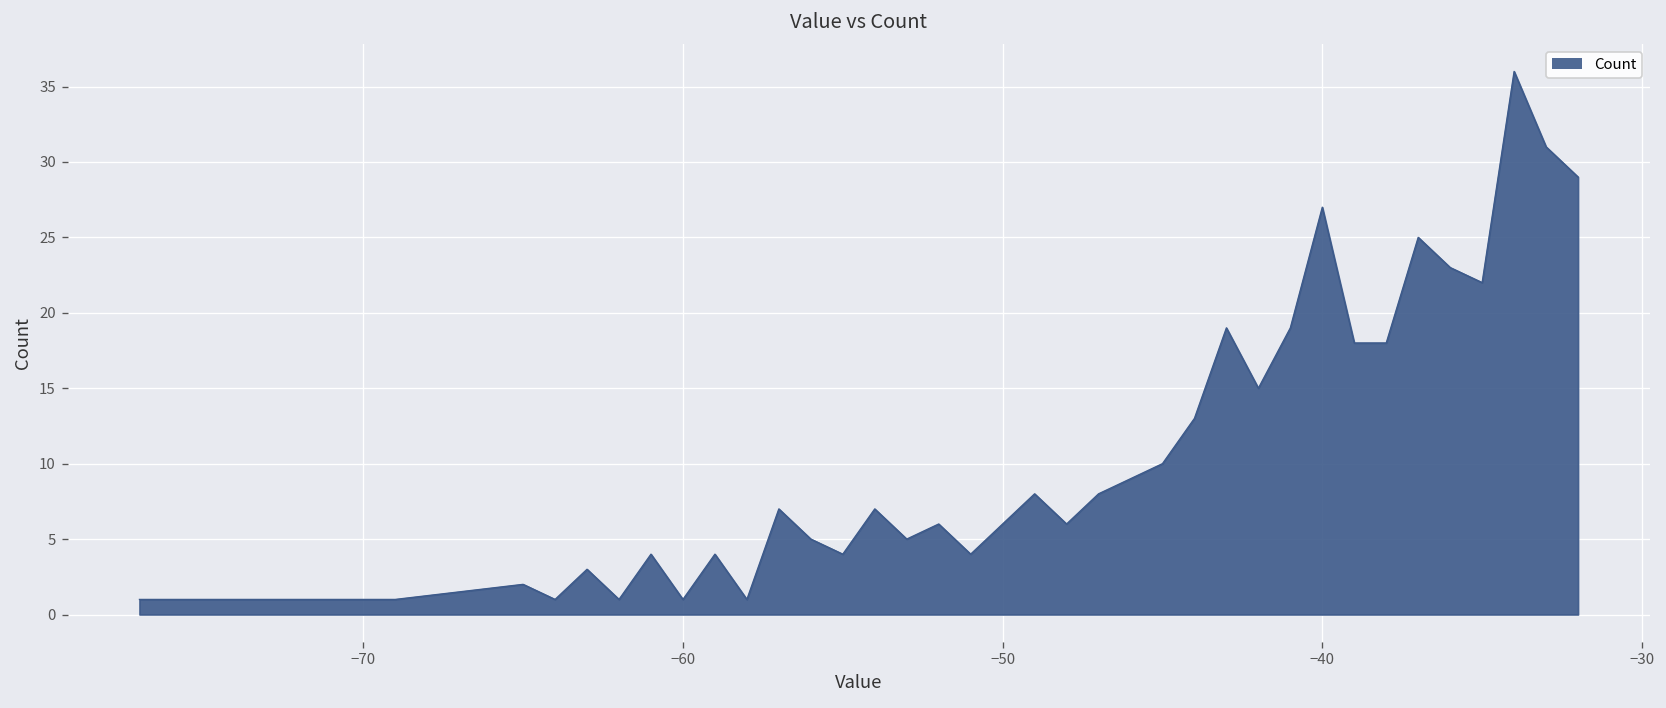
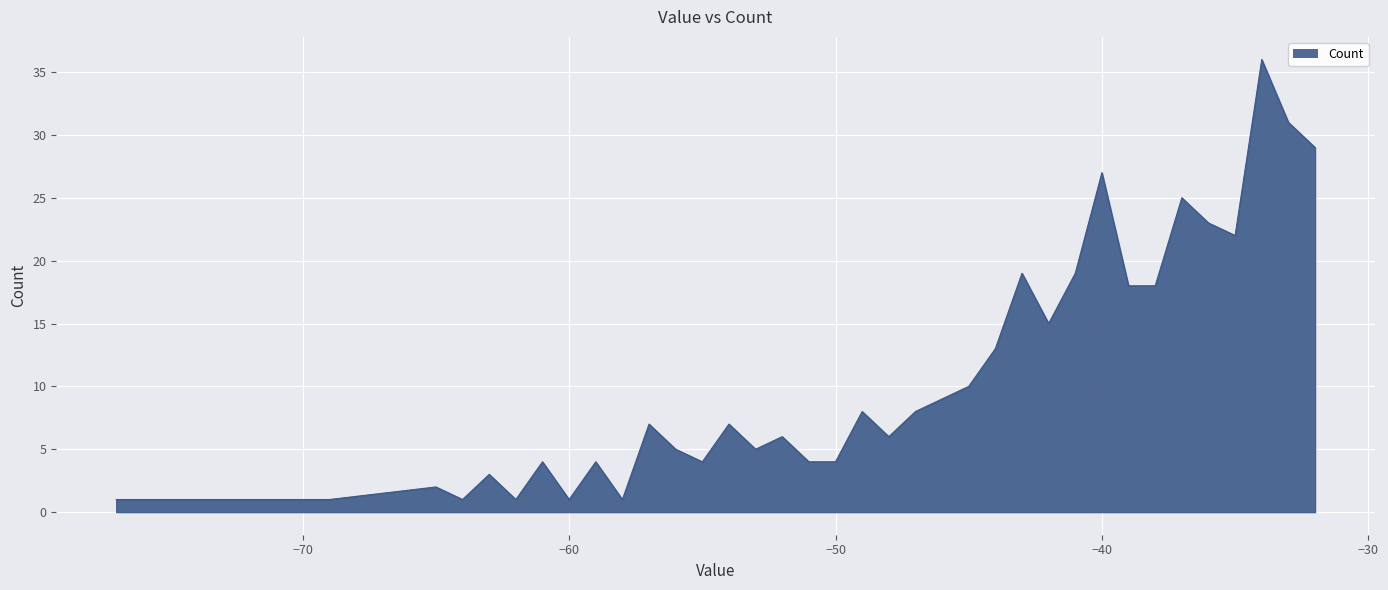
  {
    "−70": 1,
    "−60": 1,
-   "−50": 6,
+   "−50": 4,
    "−40": 27
  }
